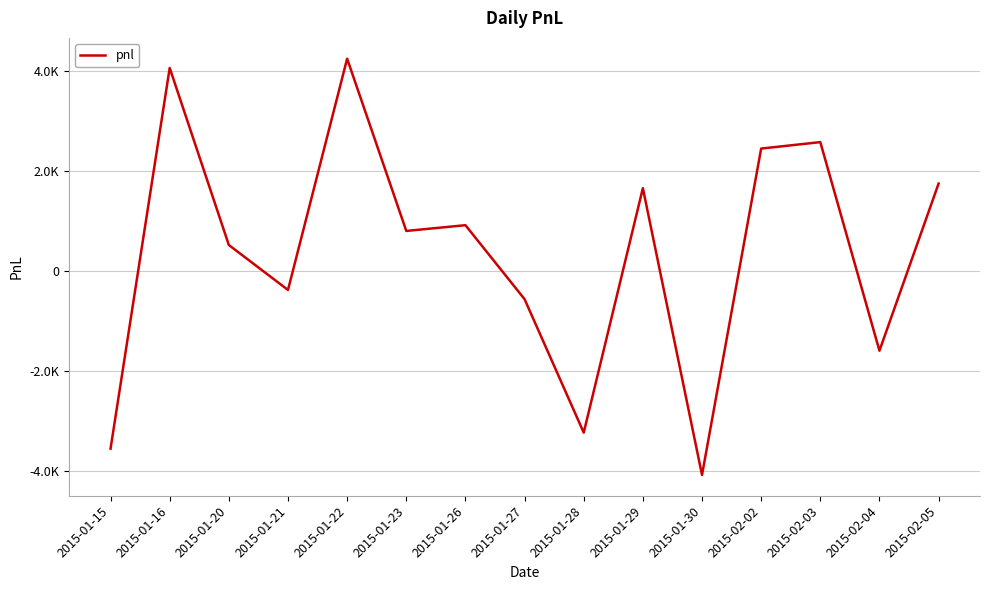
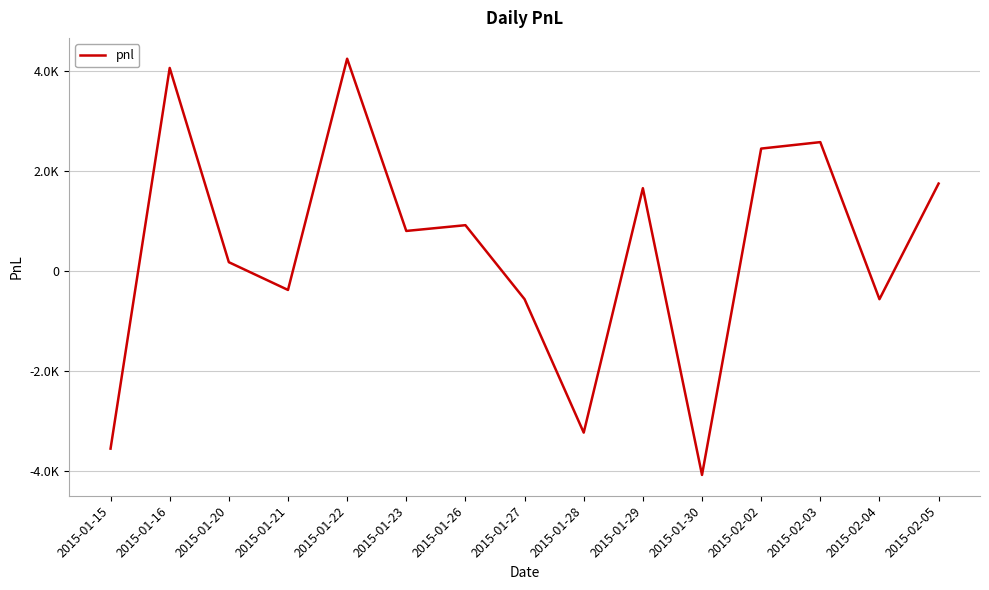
  {
    "2015-01-15": -3500,
    "2015-01-16": 4100,
-   "2015-01-20": 500,
+   "2015-01-20": 200,
    "2015-01-21": -400,
    "2015-01-22": 4300,
    "2015-01-23": 800,
    "2015-01-26": 900,
    "2015-01-27": -600,
    "2015-01-28": -3200,
    "2015-01-29": 1700,
    "2015-01-30": -4100,
    "2015-02-02": 2500,
    "2015-02-03": 2600,
-   "2015-02-04": -1600,
+   "2015-02-04": -600,
    "2015-02-05": 1800
  }
